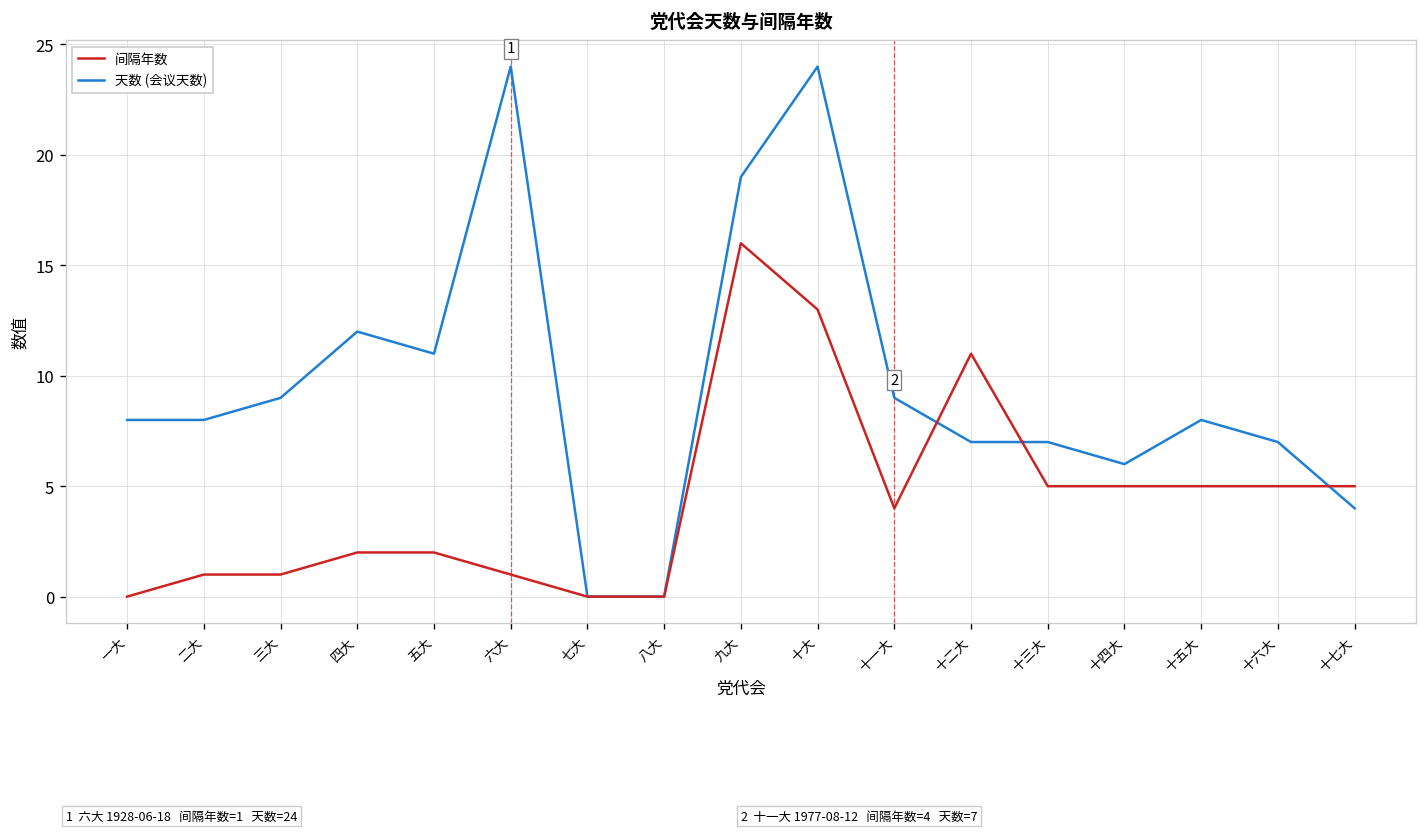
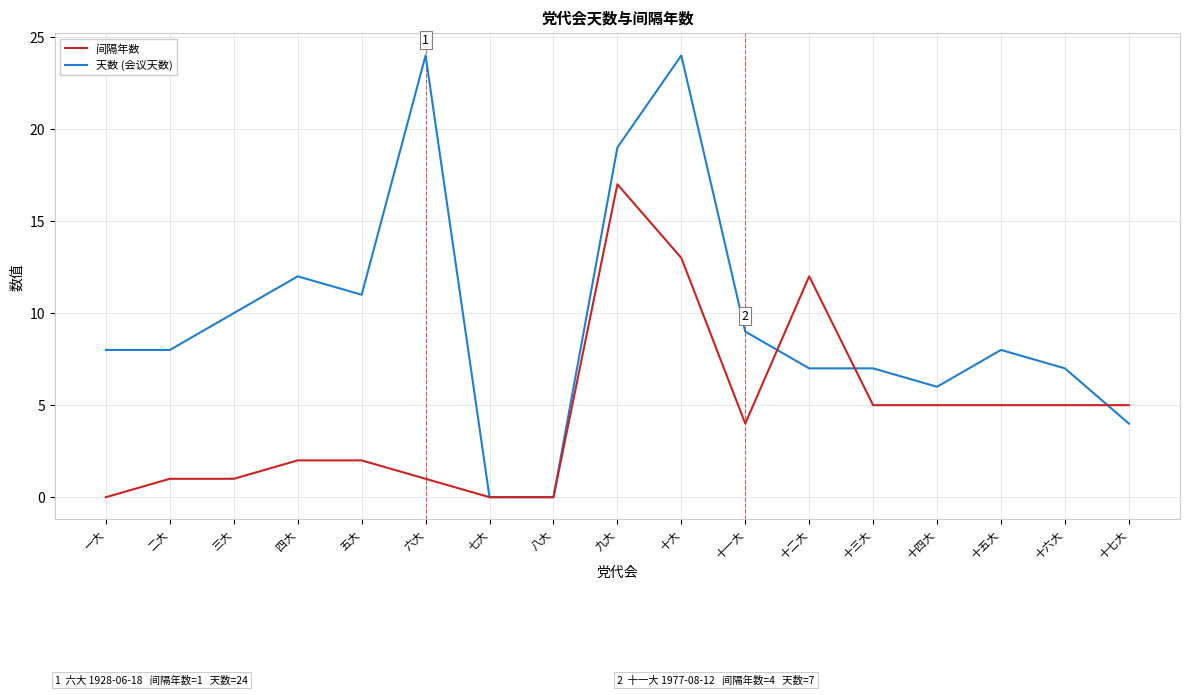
  {
    "天数 (会议天数)": {
      "一大": 8,
      "二大": 8,
-     "三大": 9,
+     "三大": 10,
      "四大": 12,
      "五大": 11,
      "九大": 19,
      "十大": 24,
      "十二大": 7,
      "十三大": 7,
      "十四大": 6,
      "十五大": 8,
      "十六大": 7,
      "十七大": 4
    },
    "间隔年数": {
      "一大": 0,
      "二大": 1,
      "三大": 1,
      "四大": 2,
      "五大": 2,
      "六大": 1,
-     "九大": 16,
+     "九大": 17,
      "十大": 13,
      "十一大": 4,
-     "十二大": 11,
+     "十二大": 12,
      "十三大": 5,
      "十四大": 5,
      "十五大": 5,
      "十六大": 5,
      "十七大": 5
    }
  }
